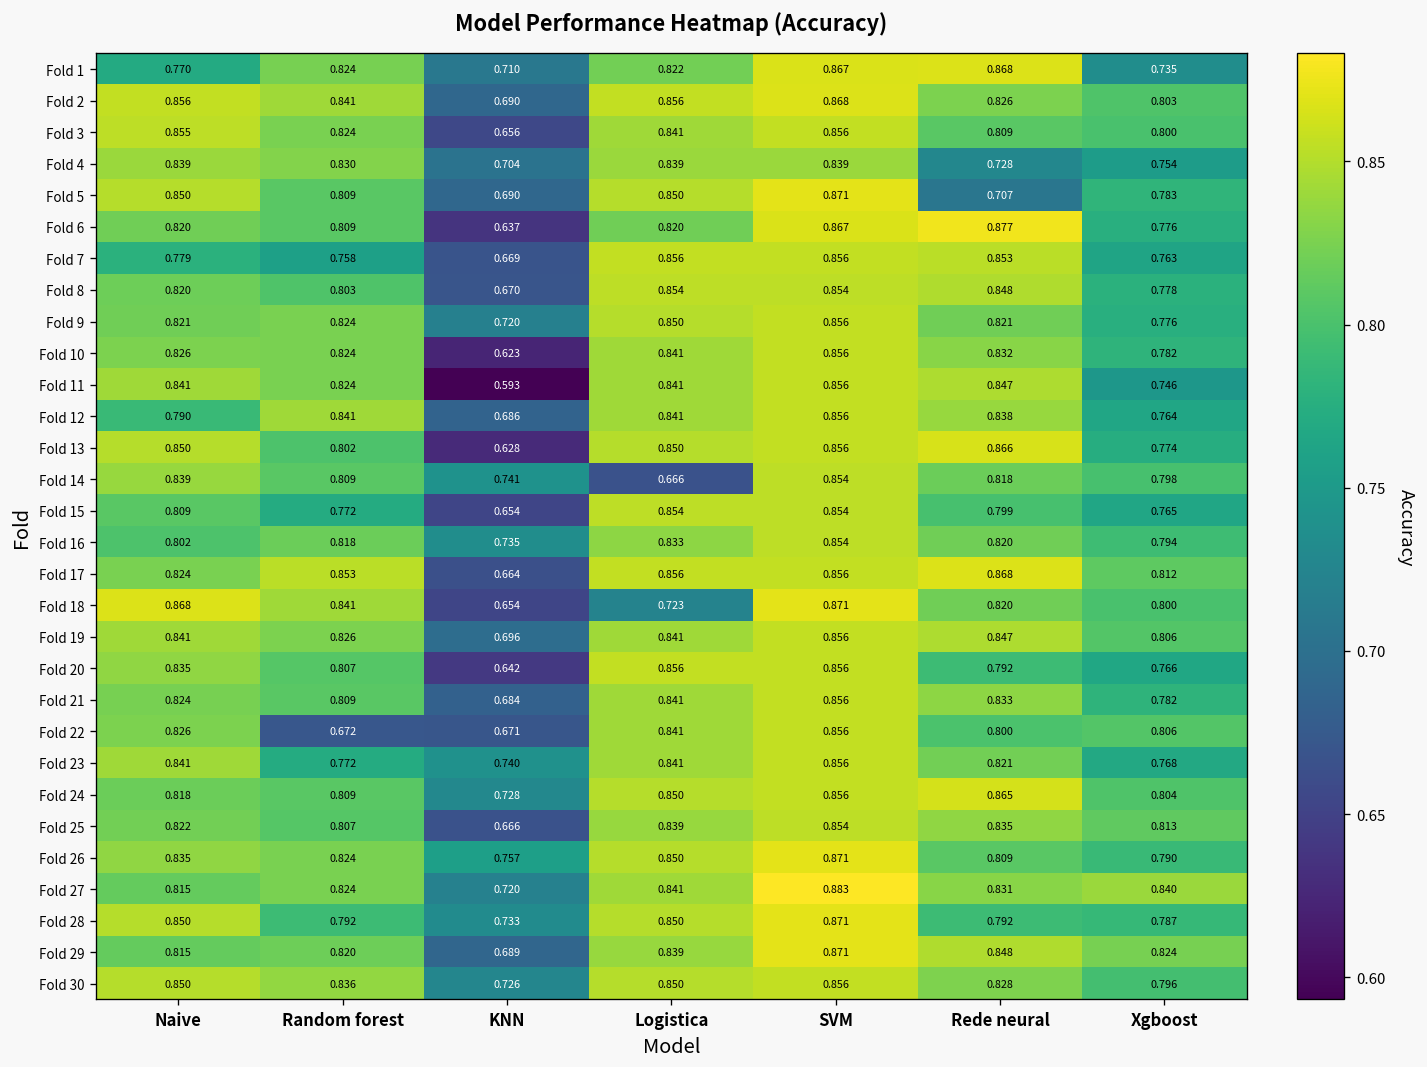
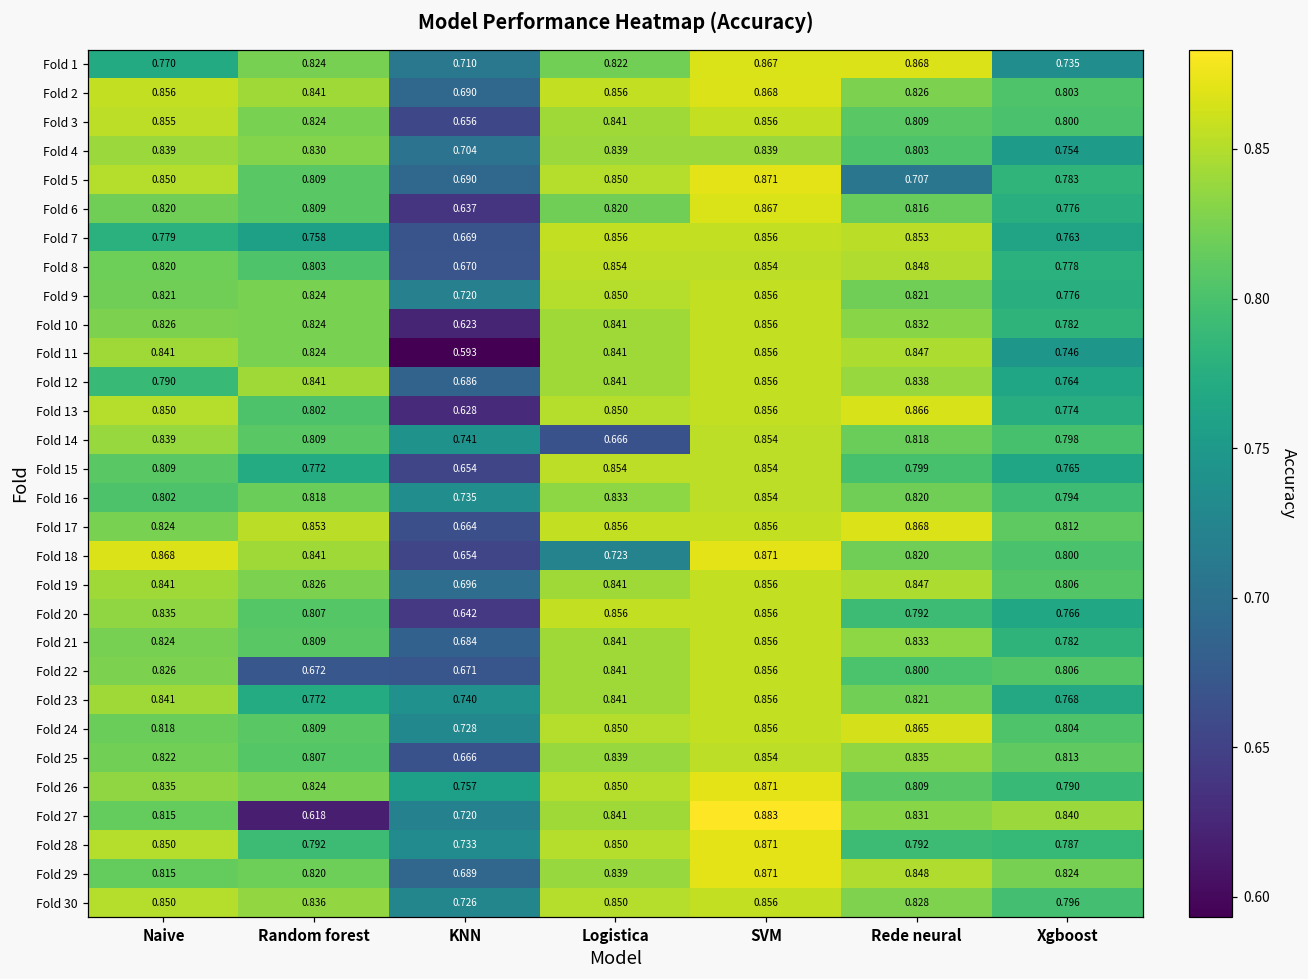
  {
    "Fold 4": {
      "Naive": 0.839,
      "Random forest": 0.830,
      "KNN": 0.704,
      "Logistica": 0.839,
      "SVM": 0.839,
-     "Rede neural": 0.728,
+     "Rede neural": 0.803,
      "Xgboost": 0.754
    },
    "Fold 6": {
      "Naive": 0.820,
      "Random forest": 0.809,
      "KNN": 0.637,
      "Logistica": 0.820,
      "SVM": 0.867,
-     "Rede neural": 0.877,
+     "Rede neural": 0.816,
      "Xgboost": 0.776
    },
    "Fold 27": {
      "Naive": 0.815,
-     "Random forest": 0.824,
+     "Random forest": 0.618,
      "KNN": 0.720,
      "Logistica": 0.841,
      "SVM": 0.883,
      "Rede neural": 0.831,
      "Xgboost": 0.840
    }
  }
